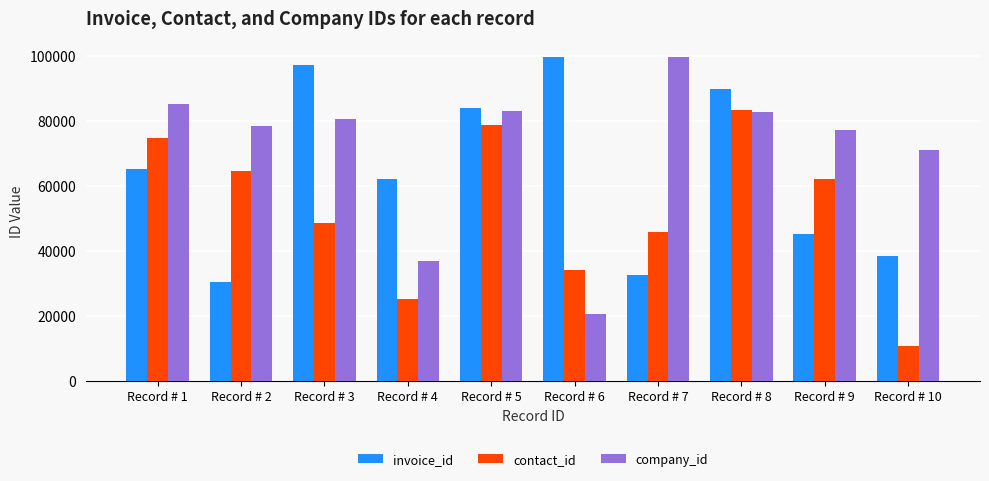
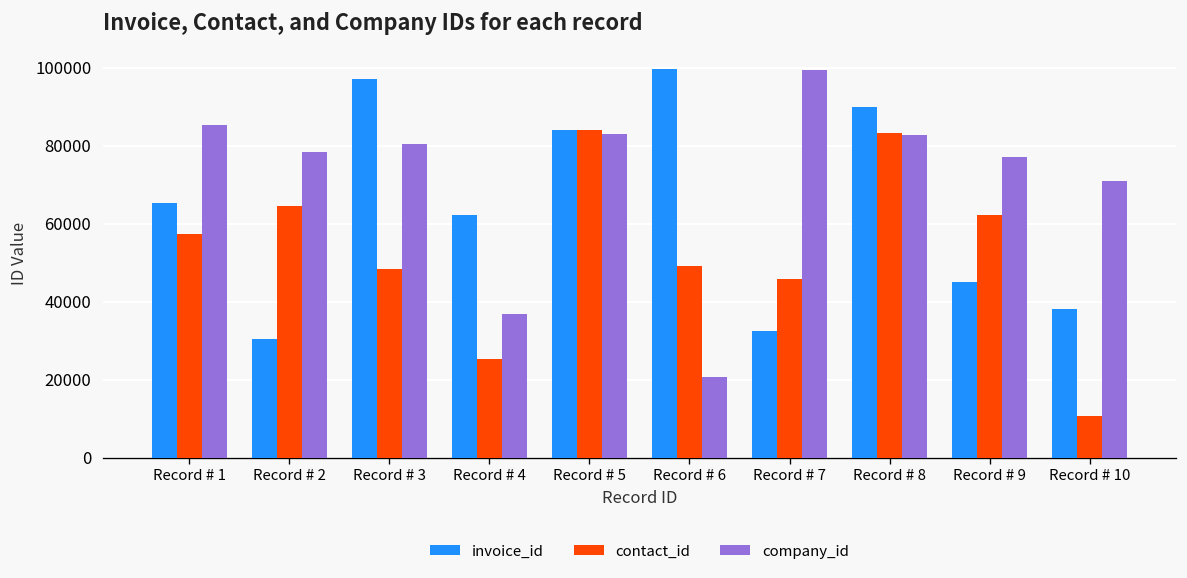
  {
    "invoice_id": {
      "Record # 1": 65000,
      "Record # 2": 30000,
      "Record # 3": 97000,
      "Record # 4": 62000,
      "Record # 5": 84000,
      "Record # 6": 100000,
      "Record # 7": 32000,
      "Record # 8": 90000,
      "Record # 9": 45000,
      "Record # 10": 38000
    },
    "contact_id": {
-     "Record # 1": 75000,
+     "Record # 1": 57000,
      "Record # 2": 64000,
      "Record # 3": 48000,
      "Record # 4": 25000,
-     "Record # 5": 79000,
-     "Record # 6": 34000,
+     "Record # 5": 84000,
+     "Record # 6": 49000,
      "Record # 7": 46000,
      "Record # 8": 83000,
      "Record # 9": 62000,
      "Record # 10": 11000
    },
    "company_id": {
      "Record # 1": 85000,
      "Record # 2": 78000,
      "Record # 3": 80000,
      "Record # 4": 37000,
      "Record # 5": 83000,
      "Record # 6": 21000,
      "Record # 7": 99000,
      "Record # 8": 83000,
      "Record # 9": 77000,
      "Record # 10": 71000
    }
  }
